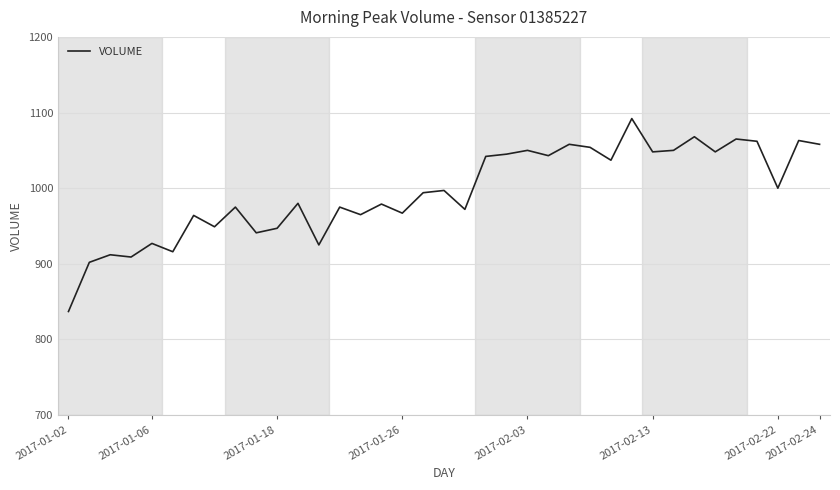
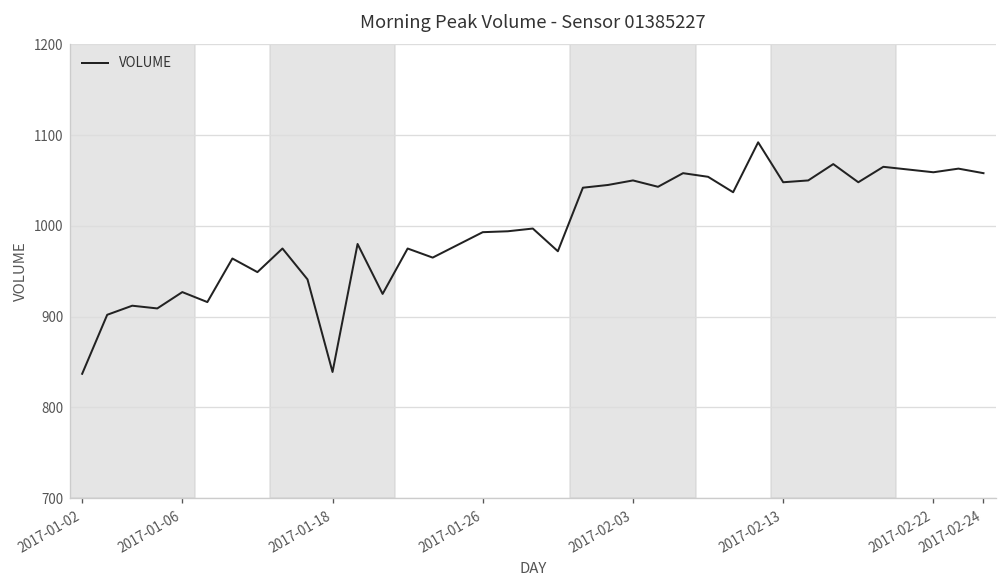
  {
    "2017-01-02": 840,
    "2017-01-06": 930,
-   "2017-01-18": 950,
-   "2017-01-26": 970,
+   "2017-01-18": 840,
+   "2017-01-26": 990,
    "2017-02-03": 1050,
    "2017-02-13": 1050,
-   "2017-02-22": 1000,
+   "2017-02-22": 1060,
    "2017-02-24": 1060
  }
